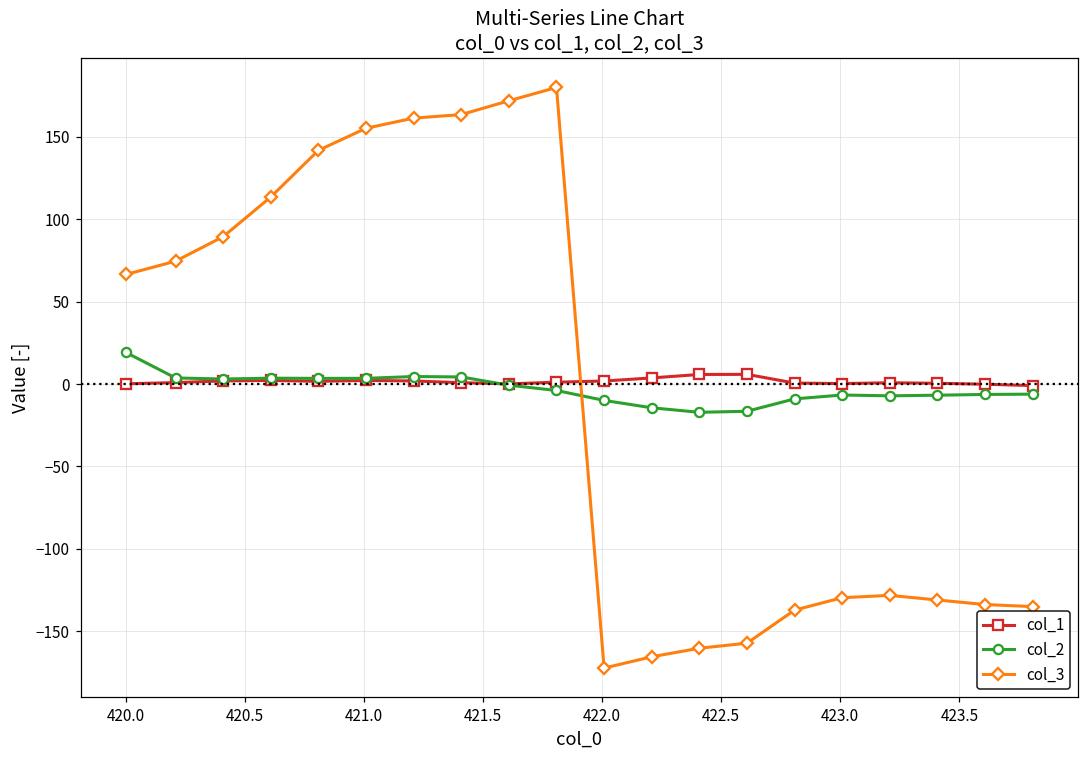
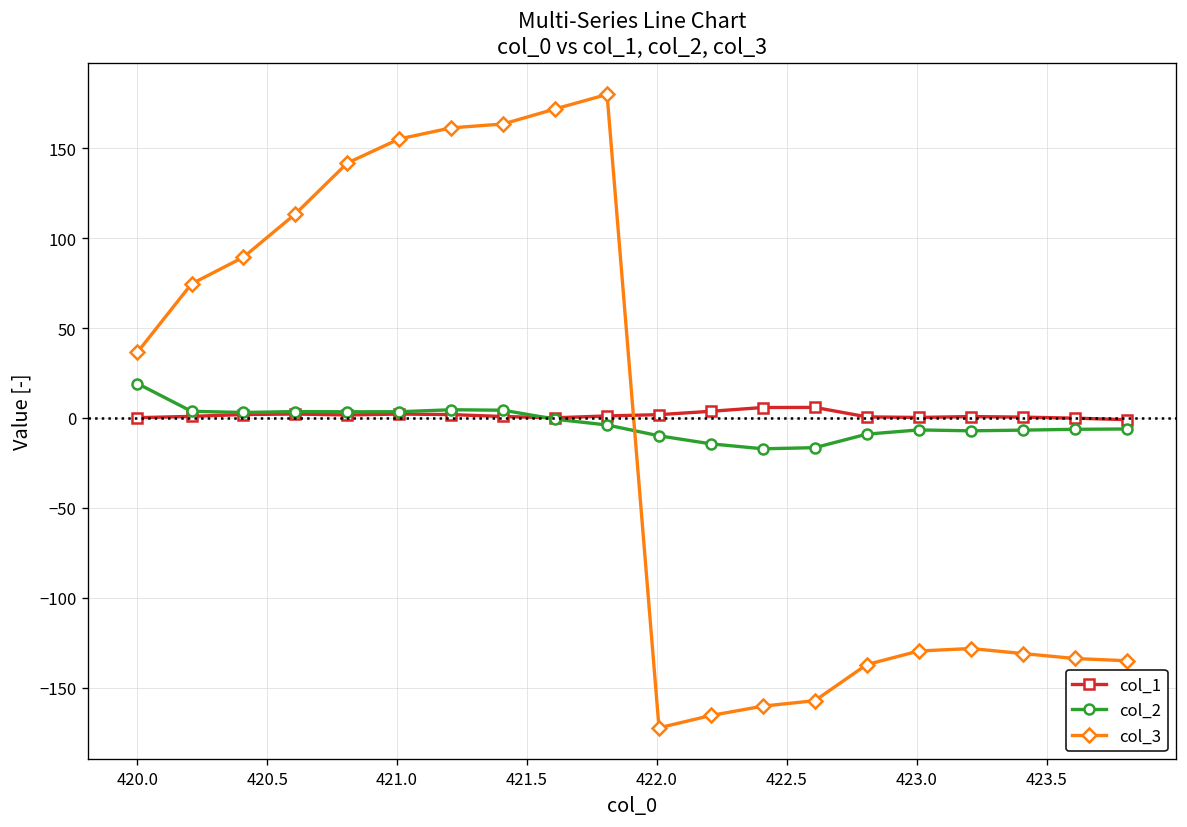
  {
    "col_1": {
      "420.0": 0
    },
    "col_2": {
      "420.0": 19
    },
    "col_3": {
-     "420.0": 67
+     "420.0": 37
    }
  }
